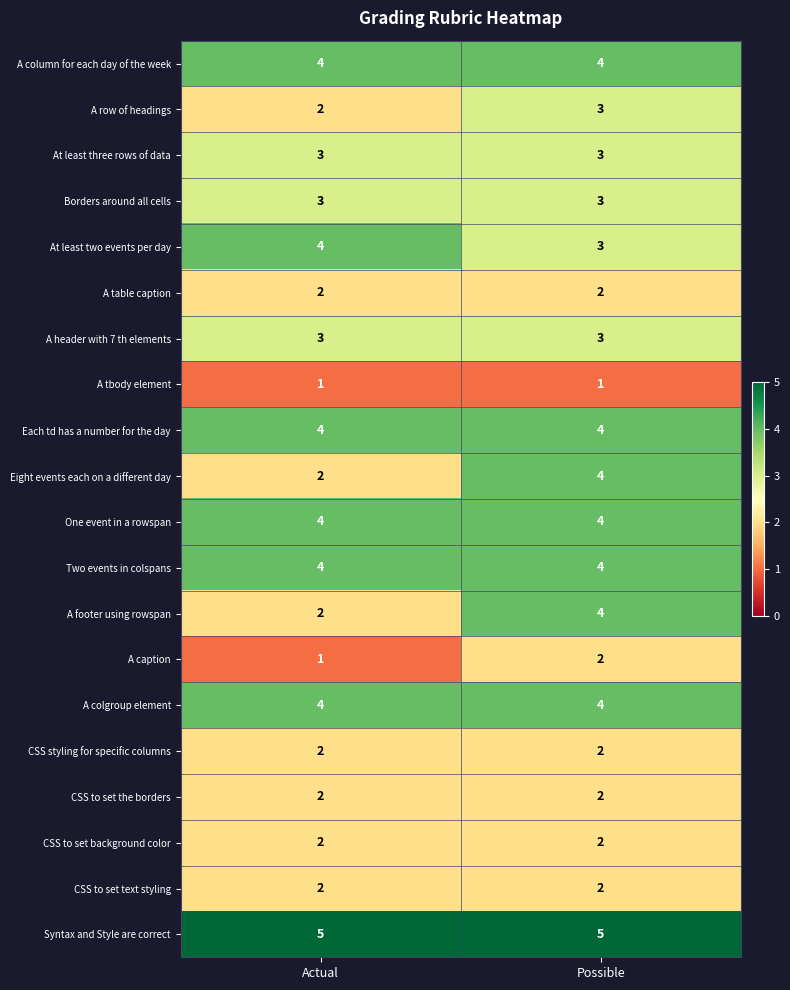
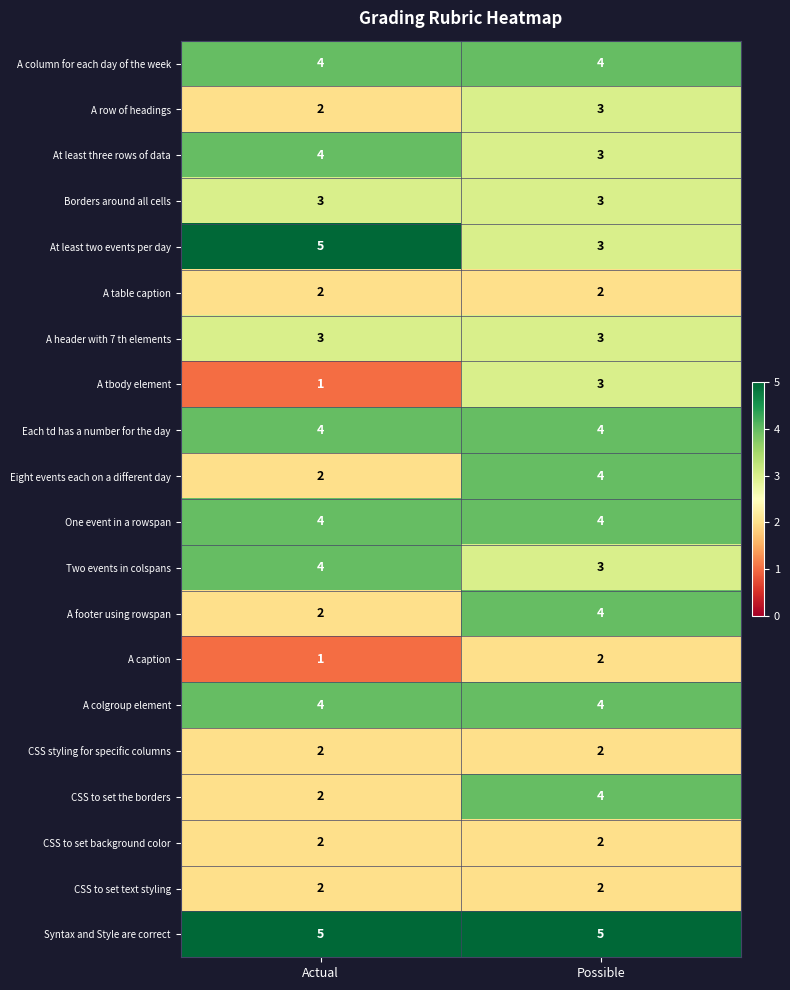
  {
    "A column for each day of the week": {
      "Actual": 4,
      "Possible": 4
    },
    "A row of headings": {
      "Actual": 2,
      "Possible": 3
    },
    "At least three rows of data": {
-     "Actual": 3,
+     "Actual": 4,
      "Possible": 3
    },
    "Borders around all cells": {
      "Actual": 3,
      "Possible": 3
    },
    "At least two events per day": {
-     "Actual": 4,
+     "Actual": 5,
      "Possible": 3
    },
    "A table caption": {
      "Actual": 2,
      "Possible": 2
    },
    "A header with 7 th elements": {
      "Actual": 3,
      "Possible": 3
    },
    "A tbody element": {
      "Actual": 1,
-     "Possible": 1
+     "Possible": 3
    },
    "Each td has a number for the day": {
      "Actual": 4,
      "Possible": 4
    },
    "Eight events each on a different day": {
      "Actual": 2,
      "Possible": 4
    },
    "One event in a rowspan": {
      "Actual": 4,
      "Possible": 4
    },
    "Two events in colspans": {
      "Actual": 4,
-     "Possible": 4
+     "Possible": 3
    },
    "A footer using rowspan": {
      "Actual": 2,
      "Possible": 4
    },
    "A caption": {
      "Actual": 1,
      "Possible": 2
    },
    "A colgroup element": {
      "Actual": 4,
      "Possible": 4
    },
    "CSS styling for specific columns": {
      "Actual": 2,
      "Possible": 2
    },
    "CSS to set the borders": {
      "Actual": 2,
-     "Possible": 2
+     "Possible": 4
    },
    "CSS to set background color": {
      "Actual": 2,
      "Possible": 2
    },
    "CSS to set text styling": {
      "Actual": 2,
      "Possible": 2
    },
    "Syntax and Style are correct": {
      "Actual": 5,
      "Possible": 5
    }
  }
